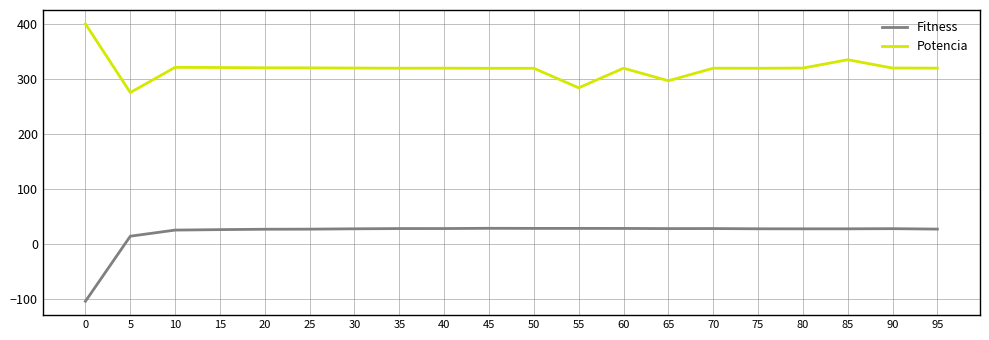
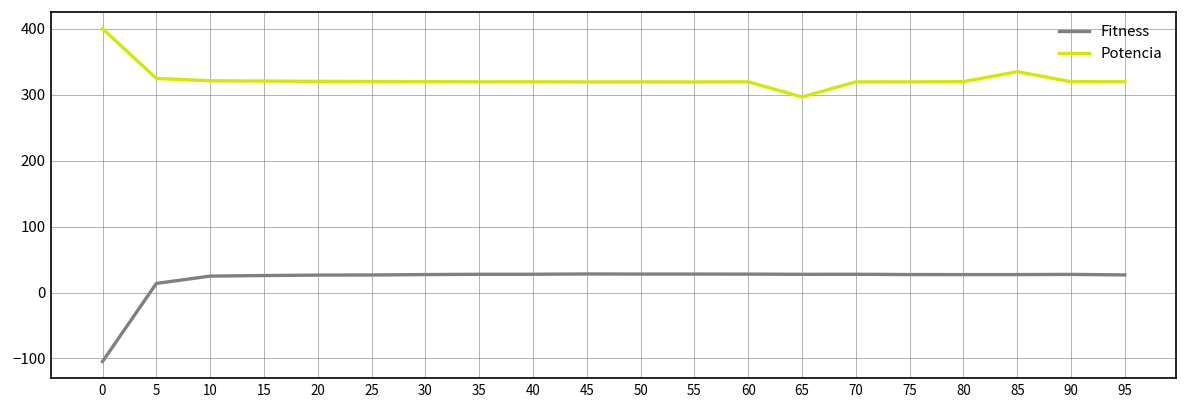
  {
    "Fitness": {
      "0": -100,
      "5": 10,
      "10": 20,
      "15": 30,
      "20": 30,
      "25": 30,
      "30": 30,
      "35": 30,
      "40": 30,
      "45": 30,
      "50": 30,
      "55": 30,
      "60": 30,
      "65": 30,
      "70": 30,
      "75": 30,
      "80": 30,
      "85": 30,
      "90": 30,
      "95": 30
    },
    "Potencia": {
      "0": 400,
-     "5": 280,
+     "5": 320,
      "10": 320,
      "15": 320,
      "20": 320,
      "25": 320,
      "30": 320,
      "35": 320,
      "40": 320,
      "45": 320,
      "50": 320,
-     "55": 280,
+     "55": 320,
      "60": 320,
      "65": 300,
      "70": 320,
      "75": 320,
      "80": 320,
      "85": 330,
      "90": 320,
      "95": 320
    }
  }
